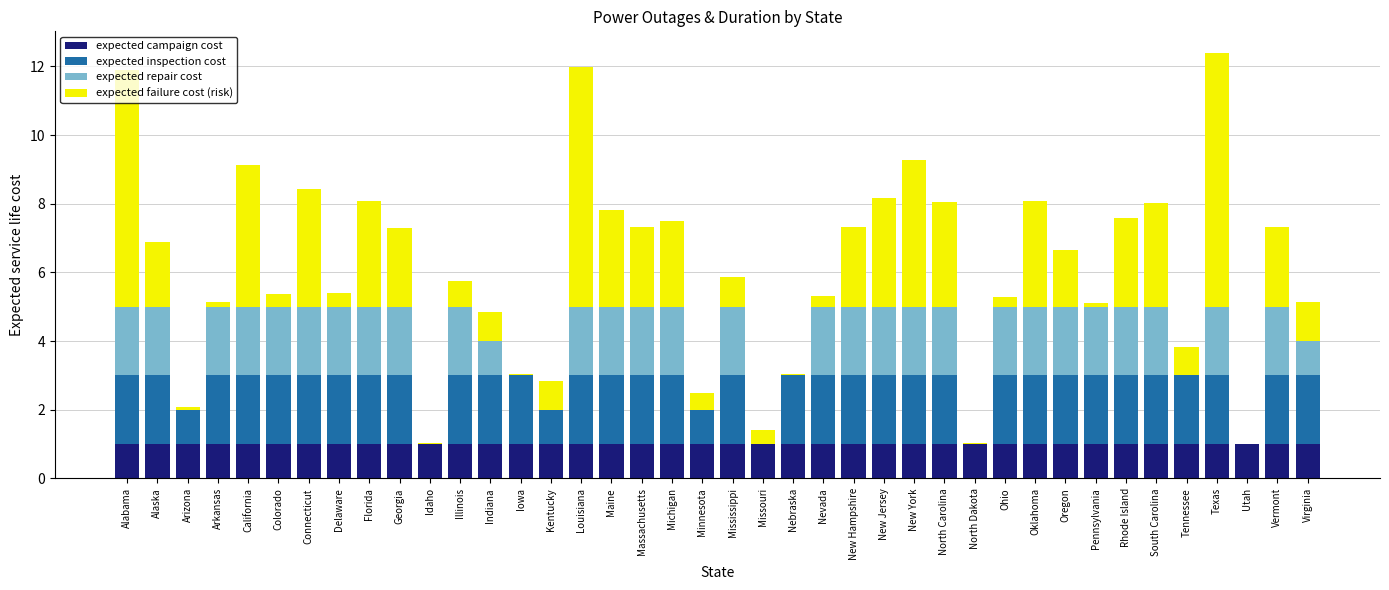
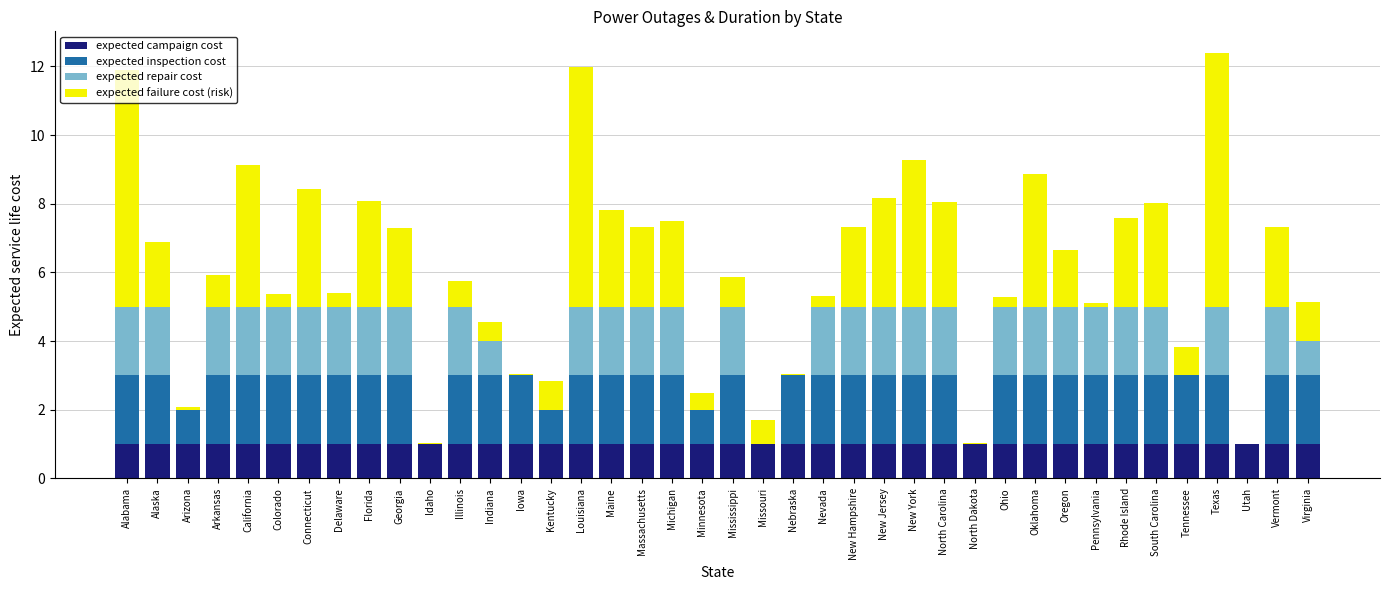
  {
    "expected campaign cost": {
      "Alabama": 1.0,
      "Alaska": 1.0,
      "Arizona": 1.0,
      "Arkansas": 1.0,
      "California": 1.0,
      "Colorado": 1.0,
      "Connecticut": 1.0,
      "Delaware": 1.0,
      "Florida": 1.0,
      "Georgia": 1.0,
      "Idaho": 1.0,
      "Illinois": 1.0,
      "Indiana": 1.0,
      "Iowa": 1.0,
      "Kentucky": 1.0,
      "Louisiana": 1.0,
      "Maine": 1.0,
      "Massachusetts": 1.0,
      "Michigan": 1.0,
      "Minnesota": 1.0,
      "Mississippi": 1.0,
      "Missouri": 1.0,
      "Nebraska": 1.0,
      "Nevada": 1.0,
      "New Hampshire": 1.0,
      "New Jersey": 1.0,
      "New York": 1.0,
      "North Carolina": 1.0,
      "North Dakota": 1.0,
      "Ohio": 1.0,
      "Oklahoma": 1.0,
      "Oregon": 1.0,
      "Pennsylvania": 1.0,
      "Rhode Island": 1.0,
      "South Carolina": 1.0,
      "Tennessee": 1.0,
      "Texas": 1.0,
      "Utah": 1.0,
      "Vermont": 1.0,
      "Virginia": 1.0
    },
    "expected failure cost (risk)": {
      "Alaska": 1.9,
-     "Arkansas": 0.1,
+     "Arkansas": 0.9,
      "California": 4.1,
      "Colorado": 0.4,
      "Connecticut": 3.4,
      "Delaware": 0.4,
      "Florida": 3.1,
      "Georgia": 2.3,
      "Illinois": 0.7,
-     "Indiana": 0.8,
+     "Indiana": 0.5,
      "Kentucky": 0.8,
      "Louisiana": 7.0,
      "Maine": 2.8,
      "Massachusetts": 2.3,
      "Michigan": 2.5,
      "Minnesota": 0.5,
      "Mississippi": 0.9,
-     "Missouri": 0.4,
+     "Missouri": 0.7,
      "Nevada": 0.3,
      "New Hampshire": 2.3,
      "New Jersey": 3.2,
      "New York": 4.3,
      "North Carolina": 3.0,
      "Ohio": 0.3,
-     "Oklahoma": 3.1,
+     "Oklahoma": 3.9,
      "Oregon": 1.7,
      "Pennsylvania": 0.1,
      "Rhode Island": 2.6,
      "South Carolina": 3.0,
      "Tennessee": 0.8,
      "Texas": 7.4,
      "Utah": 0.0,
      "Vermont": 2.3,
      "Virginia": 1.1
    }
  }
